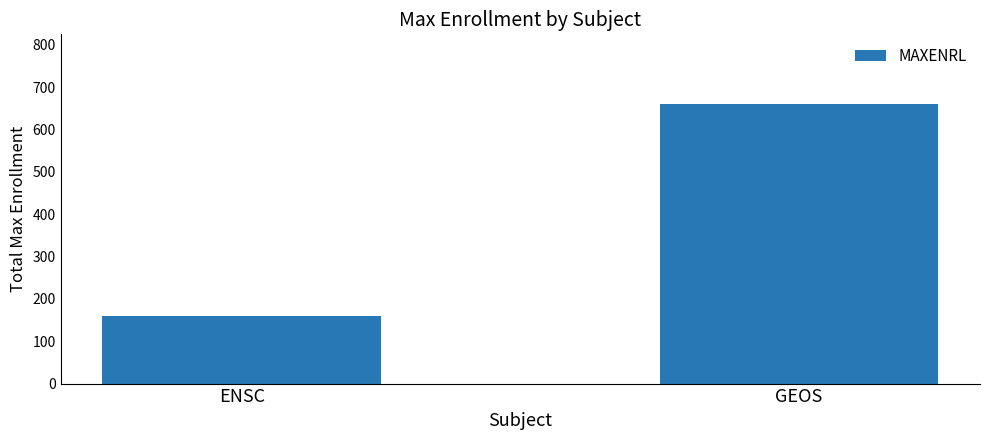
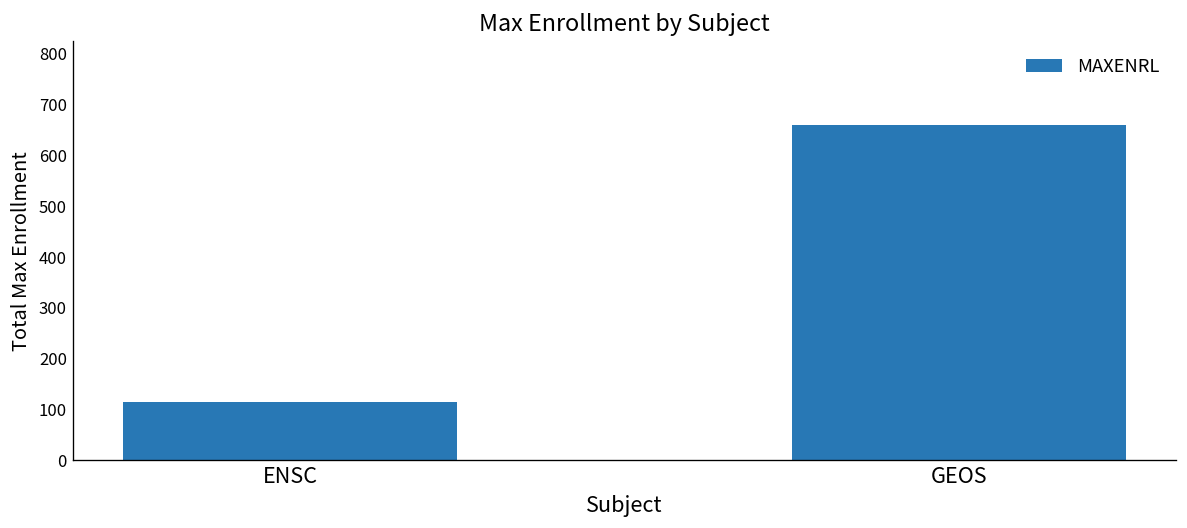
  {
-   "ENSC": 160,
+   "ENSC": 120,
    "GEOS": 660
  }
